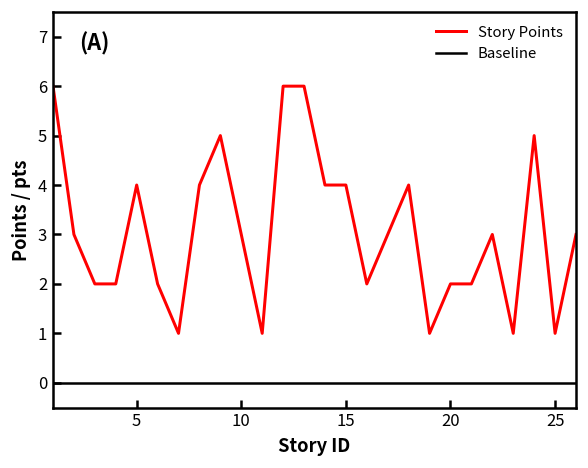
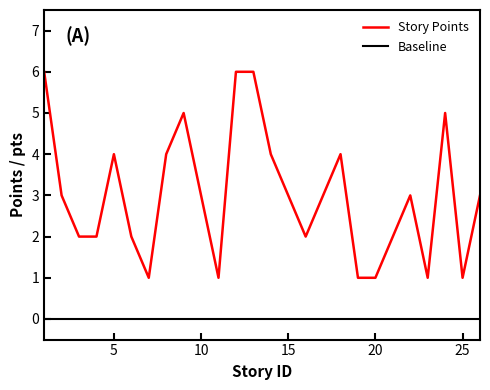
  {
    "5": 4,
    "10": 3,
-   "15": 4,
-   "20": 2,
+   "15": 3,
+   "20": 1,
    "25": 1
  }
